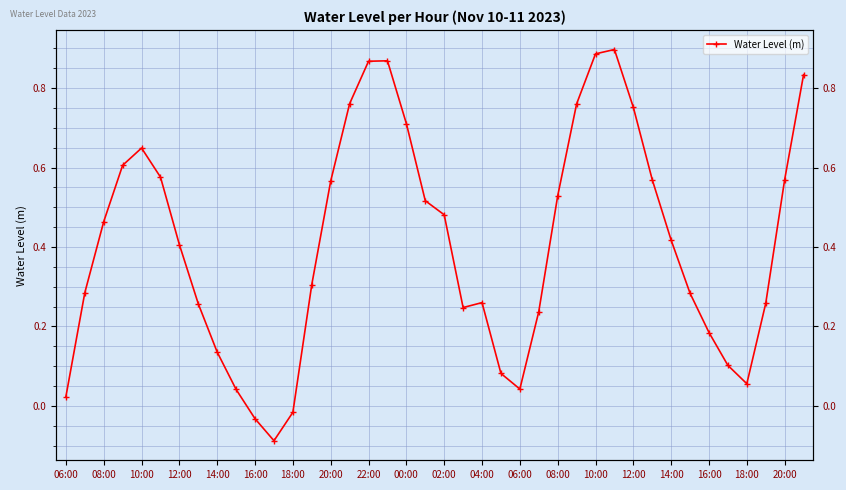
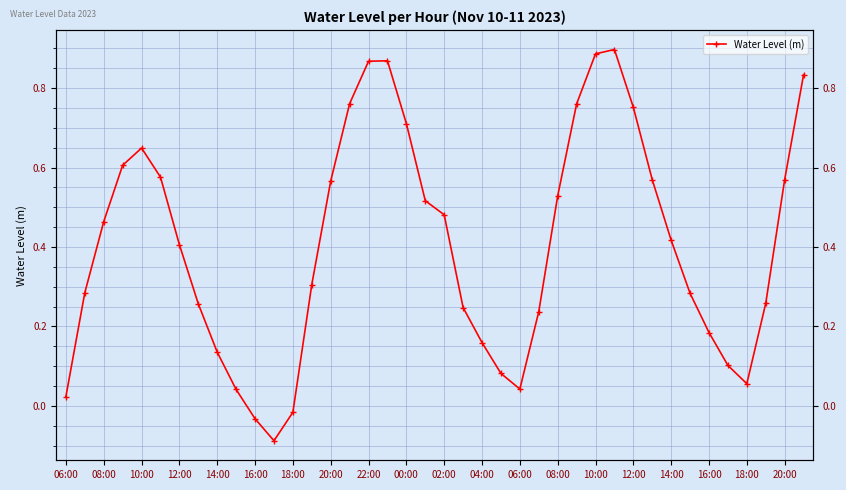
  {
    "22:00": 0.87,
    "00:00": 0.71,
    "02:00": 0.48,
-   "04:00": 0.26
+   "04:00": 0.16
  }
